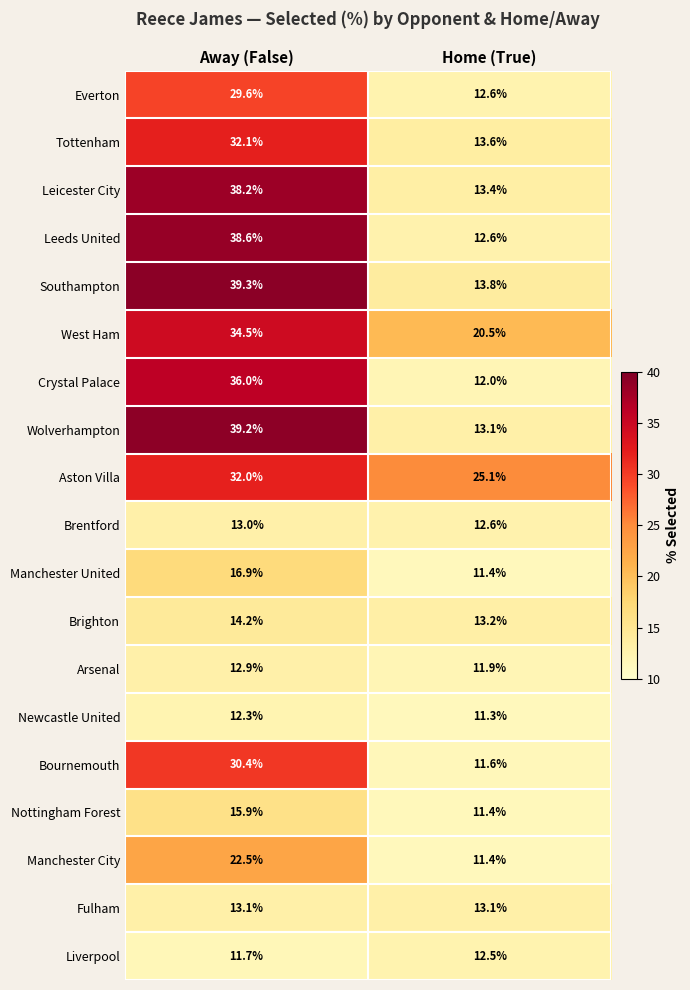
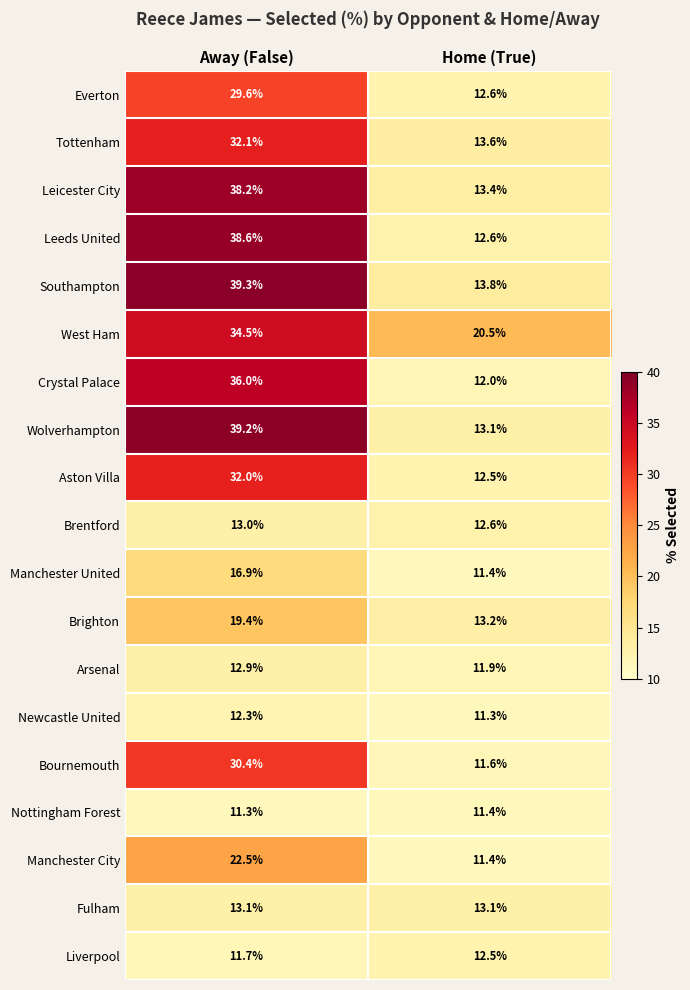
  {
    "Everton": {
      "Away (False)": "29.6%",
      "Home (True)": "12.6%"
    },
    "Tottenham": {
      "Away (False)": "32.1%",
      "Home (True)": "13.6%"
    },
    "Leicester City": {
      "Away (False)": "38.2%",
      "Home (True)": "13.4%"
    },
    "Leeds United": {
      "Away (False)": "38.6%",
      "Home (True)": "12.6%"
    },
    "Southampton": {
      "Away (False)": "39.3%",
      "Home (True)": "13.8%"
    },
    "West Ham": {
      "Away (False)": "34.5%",
      "Home (True)": "20.5%"
    },
    "Crystal Palace": {
      "Away (False)": "36.0%",
      "Home (True)": "12.0%"
    },
    "Wolverhampton": {
      "Away (False)": "39.2%",
      "Home (True)": "13.1%"
    },
    "Aston Villa": {
      "Away (False)": "32.0%",
-     "Home (True)": "25.1%"
+     "Home (True)": "12.5%"
    },
    "Brentford": {
      "Away (False)": "13.0%",
      "Home (True)": "12.6%"
    },
    "Manchester United": {
      "Away (False)": "16.9%",
      "Home (True)": "11.4%"
    },
    "Brighton": {
-     "Away (False)": "14.2%",
+     "Away (False)": "19.4%",
      "Home (True)": "13.2%"
    },
    "Arsenal": {
      "Away (False)": "12.9%",
      "Home (True)": "11.9%"
    },
    "Newcastle United": {
      "Away (False)": "12.3%",
      "Home (True)": "11.3%"
    },
    "Bournemouth": {
      "Away (False)": "30.4%",
      "Home (True)": "11.6%"
    },
    "Nottingham Forest": {
-     "Away (False)": "15.9%",
+     "Away (False)": "11.3%",
      "Home (True)": "11.4%"
    },
    "Manchester City": {
      "Away (False)": "22.5%",
      "Home (True)": "11.4%"
    },
    "Fulham": {
      "Away (False)": "13.1%",
      "Home (True)": "13.1%"
    },
    "Liverpool": {
      "Away (False)": "11.7%",
      "Home (True)": "12.5%"
    }
  }
